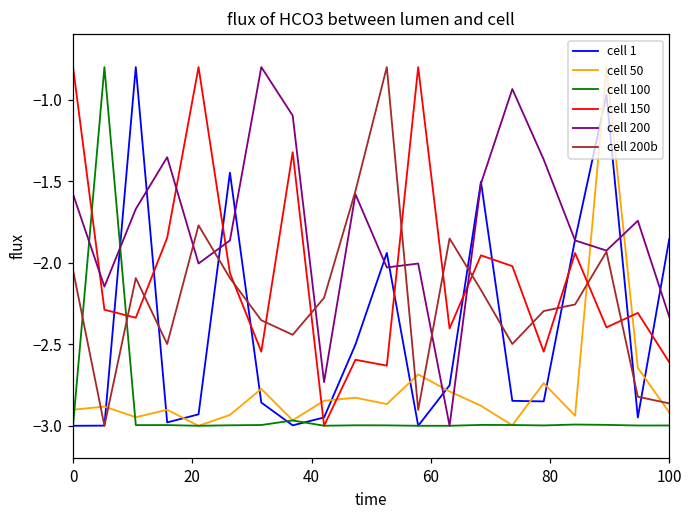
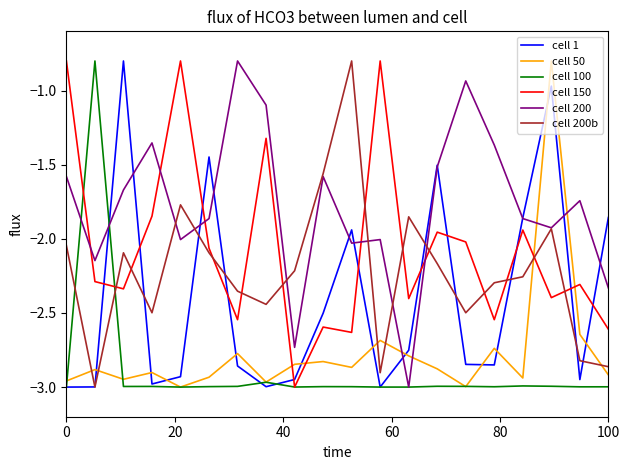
  {
    "cell 1": {
      "100": -1.86
    },
    "cell 50": {
-     "0": -2.90,
+     "0": -2.96,
      "100": -2.92
    },
    "cell 100": {
      "100": -3.00
    },
    "cell 150": {
      "0": -0.80,
      "100": -2.61
    },
    "cell 200": {
      "0": -1.58,
      "100": -2.33
    },
    "cell 200b": {
      "0": -2.05,
      "100": -2.86
    }
  }
